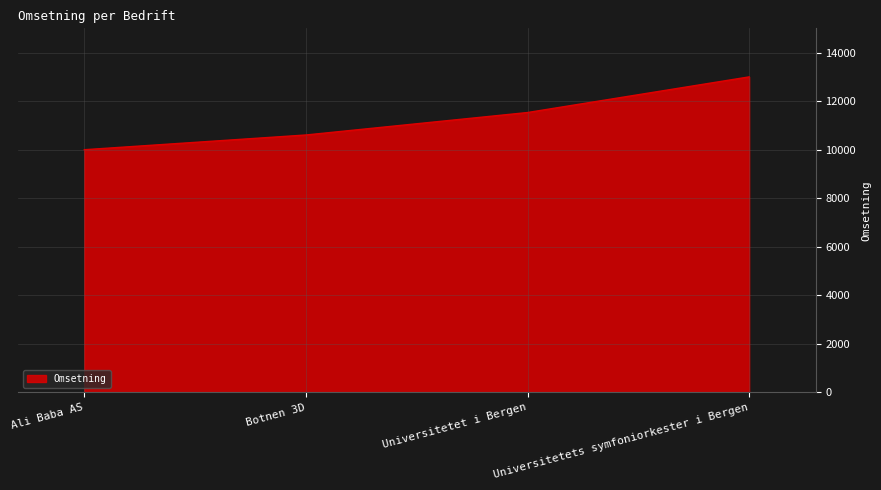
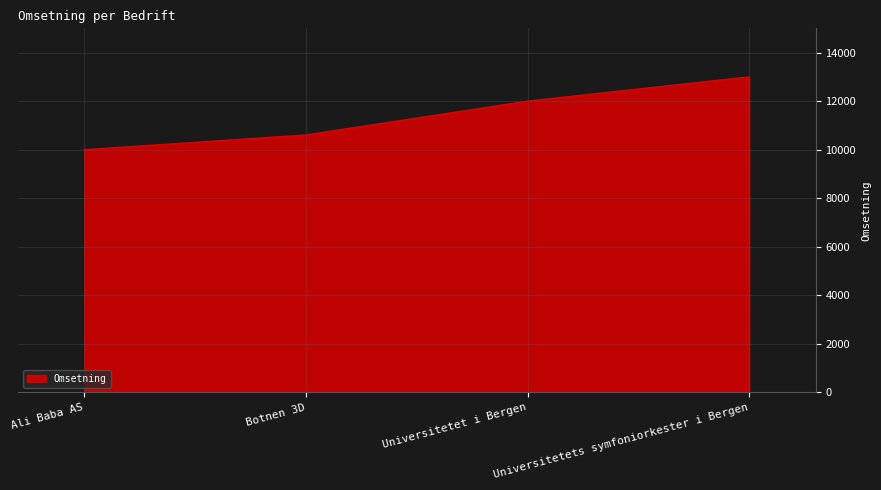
  {
    "Ali Baba AS": 10000,
    "Botnen 3D": 10600,
-   "Universitetet i Bergen": 11500,
+   "Universitetet i Bergen": 12000,
    "Universitetets symfoniorkester i Bergen": 13000
  }
